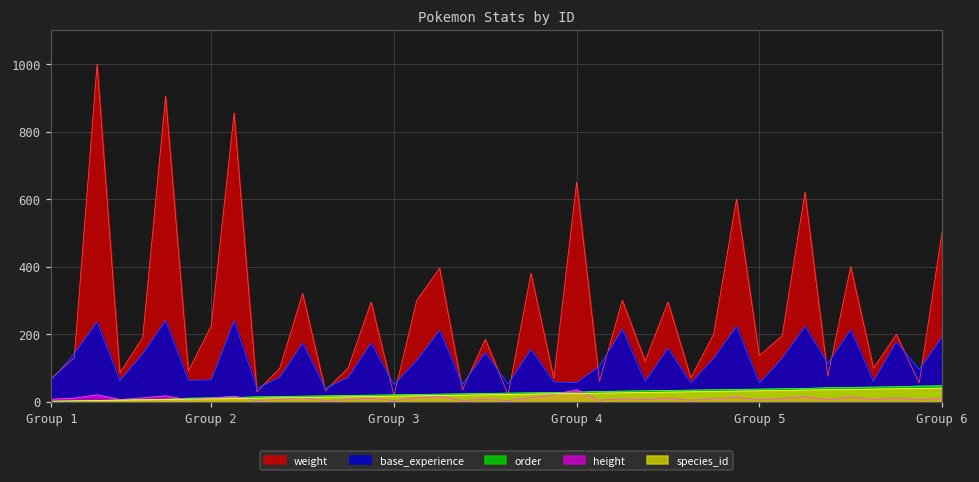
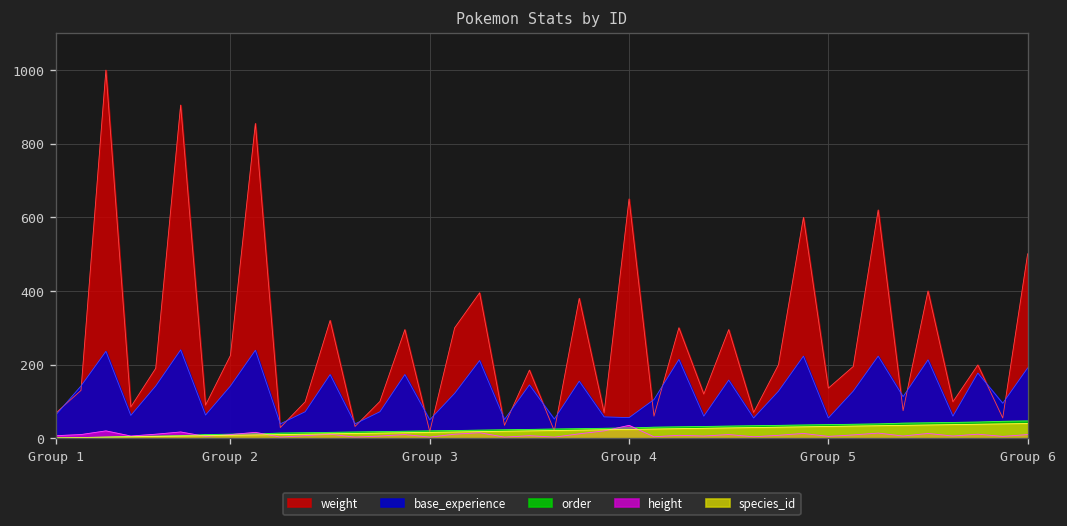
  {
    "weight": {
      "Group 2": 230,
      "Group 4": 650,
      "Group 5": 140,
      "Group 6": 500
    },
    "base_experience": {
-     "Group 2": 60,
+     "Group 2": 140,
      "Group 3": 50,
      "Group 4": 60,
      "Group 5": 60,
      "Group 6": 190
    },
    "height": {
      "Group 3": 0,
      "Group 5": 10,
      "Group 6": 10
    }
  }
